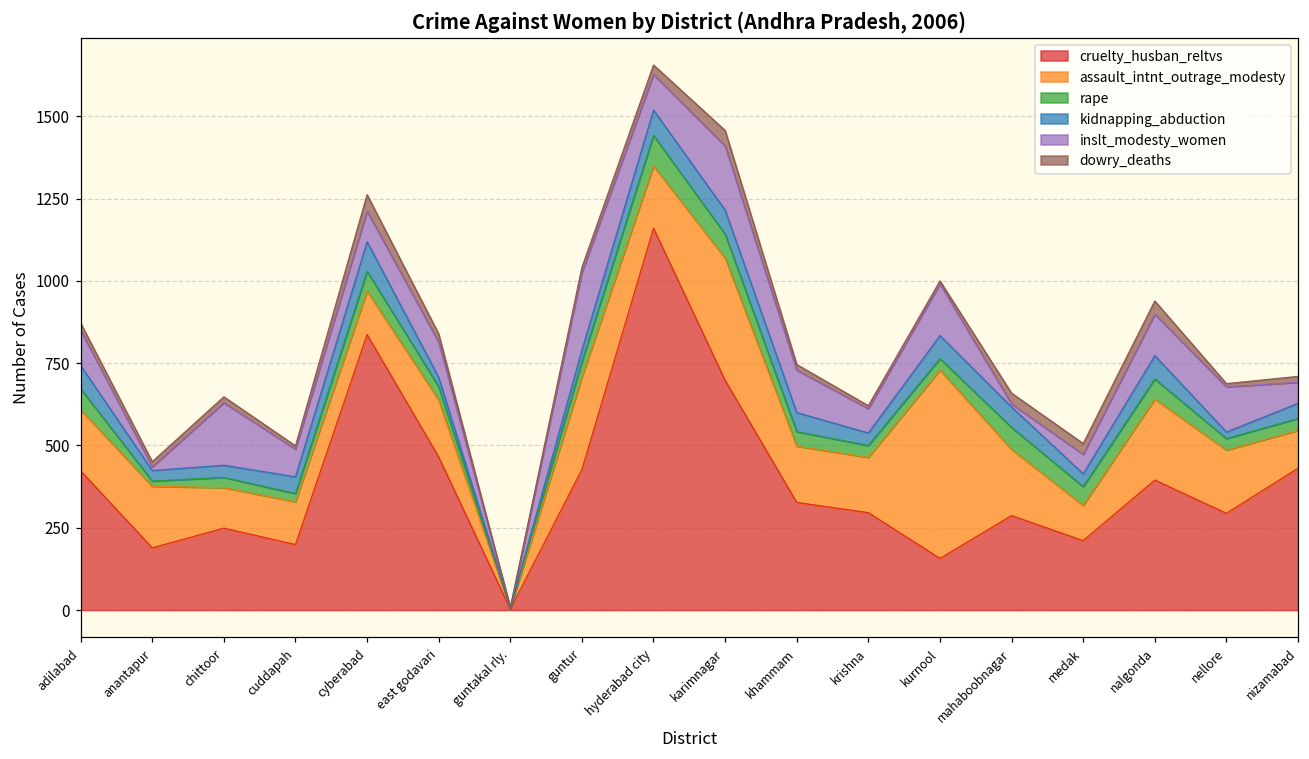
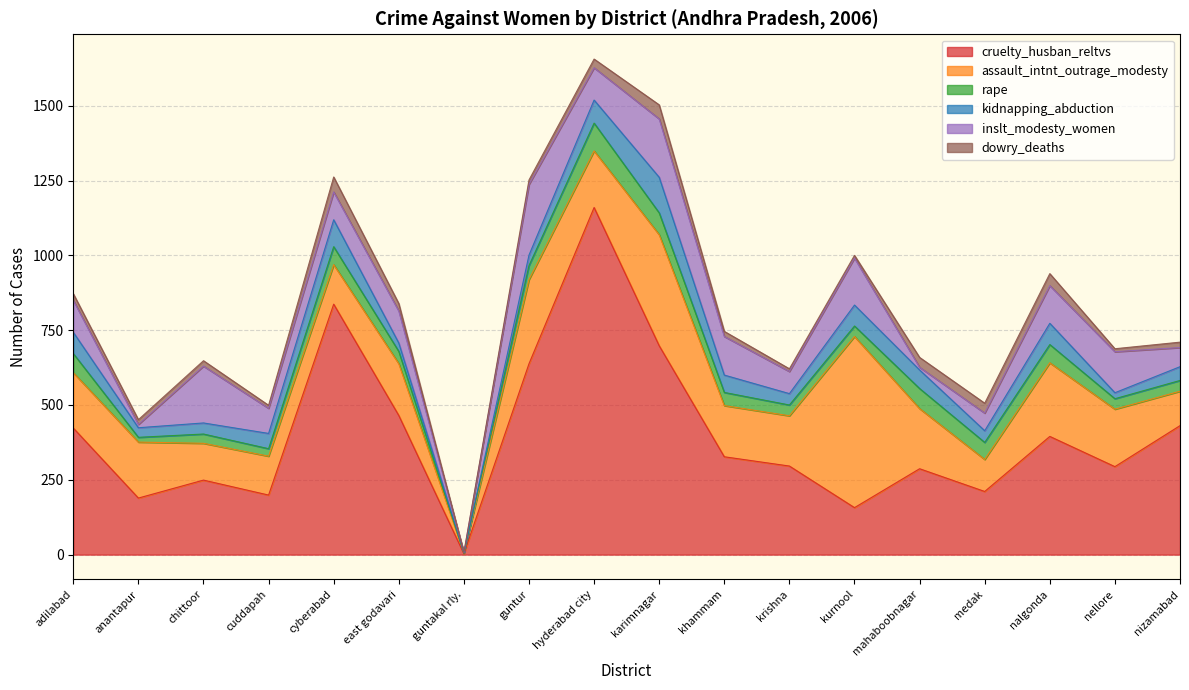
  {
    "cruelty_husban_reltvs": {
      "adilabad": 420,
      "anantapur": 190,
      "chittoor": 250,
      "cuddapah": 200,
      "cyberabad": 840,
      "east godavari": 470,
-     "guntur": 430,
+     "guntur": 640,
      "hyderabad city": 1160,
      "karimnagar": 700,
      "khammam": 330,
      "krishna": 300,
      "kurnool": 160,
      "mahaboobnagar": 290,
      "medak": 210,
      "nalgonda": 400,
      "nellore": 290,
      "nizamabad": 430
    },
    "assault_intnt_outrage_modesty": {
      "adilabad": 190,
      "anantapur": 190,
      "chittoor": 120,
      "cuddapah": 130,
      "cyberabad": 130,
      "east godavari": 170,
      "guntur": 280,
      "hyderabad city": 190,
      "karimnagar": 370,
      "khammam": 170,
      "krishna": 170,
      "kurnool": 570,
      "mahaboobnagar": 200,
      "medak": 110,
      "nalgonda": 250,
      "nellore": 190,
      "nizamabad": 120
    },
    "rape": {
      "adilabad": 60,
      "anantapur": 20,
      "chittoor": 30,
      "cuddapah": 30,
      "cyberabad": 60,
      "east godavari": 40,
      "guntur": 50,
      "hyderabad city": 90,
      "karimnagar": 70,
      "khammam": 40,
      "krishna": 40,
      "kurnool": 40,
      "mahaboobnagar": 70,
      "medak": 60,
      "nalgonda": 60,
      "nellore": 40,
      "nizamabad": 40
    },
    "kidnapping_abduction": {
      "adilabad": 70,
      "anantapur": 30,
      "chittoor": 40,
      "cuddapah": 50,
      "cyberabad": 90,
      "east godavari": 30,
      "guntur": 40,
      "hyderabad city": 80,
-     "karimnagar": 70,
+     "karimnagar": 120,
      "khammam": 60,
      "krishna": 40,
      "kurnool": 70,
      "mahaboobnagar": 60,
      "medak": 40,
      "nalgonda": 70,
      "nellore": 20,
      "nizamabad": 50
    },
    "inslt_modesty_women": {
      "adilabad": 110,
      "anantapur": 10,
      "chittoor": 190,
      "cuddapah": 80,
      "cyberabad": 90,
      "east godavari": 110,
      "guntur": 240,
      "hyderabad city": 110,
      "karimnagar": 200,
      "khammam": 130,
      "krishna": 70,
      "kurnool": 160,
      "mahaboobnagar": 10,
      "medak": 60,
      "nalgonda": 130,
      "nellore": 140,
      "nizamabad": 60
    },
    "dowry_deaths": {
      "adilabad": 20,
      "anantapur": 20,
      "chittoor": 20,
      "cuddapah": 10,
      "cyberabad": 50,
      "east godavari": 30,
      "guntur": 20,
      "hyderabad city": 30,
      "karimnagar": 50,
      "khammam": 20,
      "krishna": 10,
      "kurnool": 10,
      "mahaboobnagar": 30,
      "medak": 30,
      "nalgonda": 40,
      "nellore": 10,
      "nizamabad": 20
    }
  }
